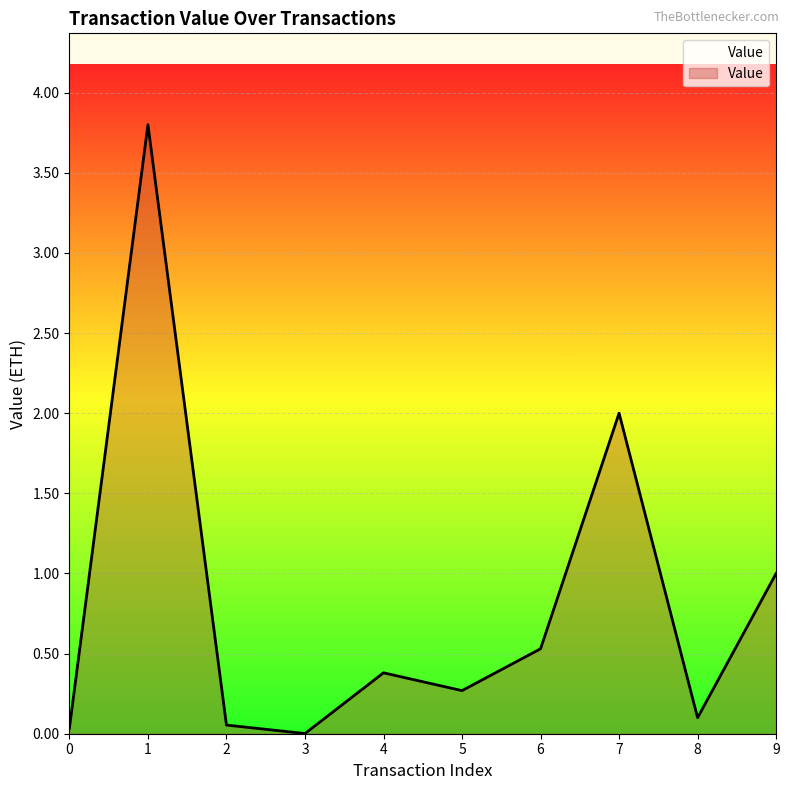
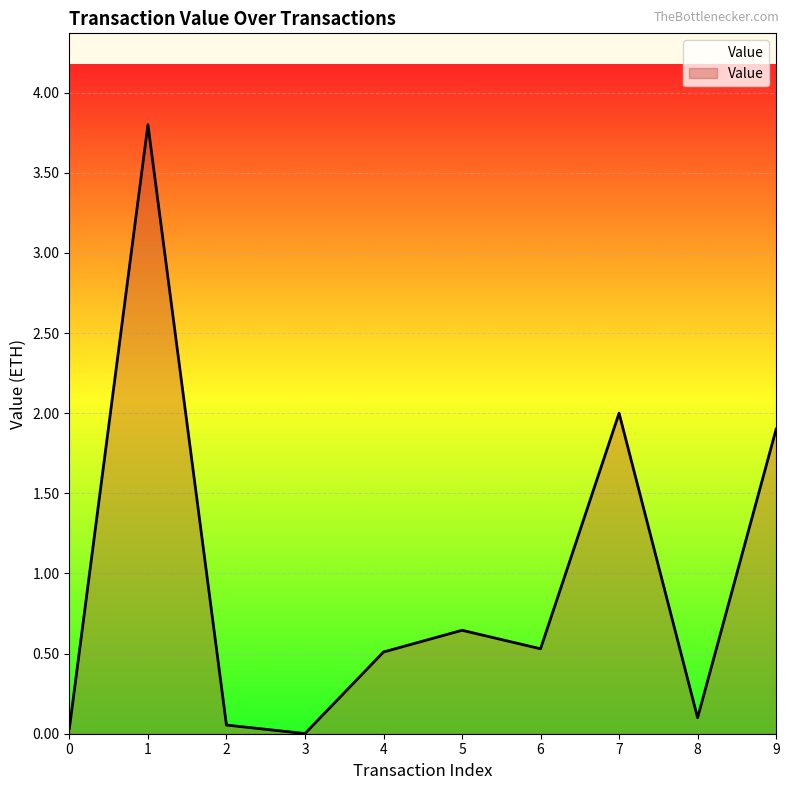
  {
    "0": 0.03,
    "1": 3.80,
    "2": 0.05,
    "3": 0.00,
-   "4": 0.38,
-   "5": 0.27,
+   "4": 0.51,
+   "5": 0.65,
    "6": 0.53,
    "7": 2.00,
    "8": 0.10,
-   "9": 1.0
+   "9": 1.9
  }
